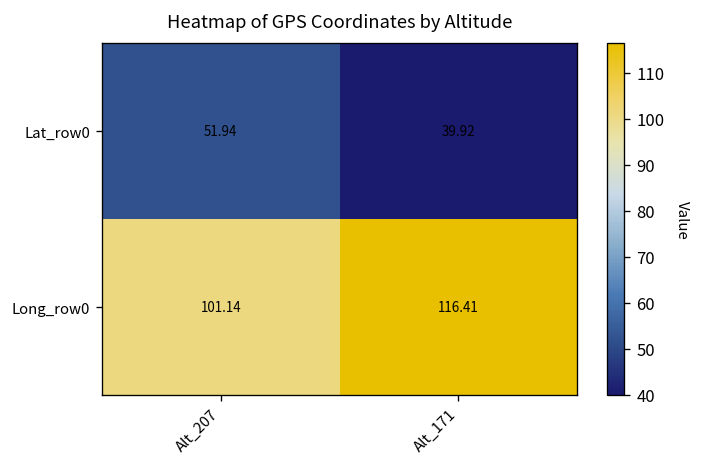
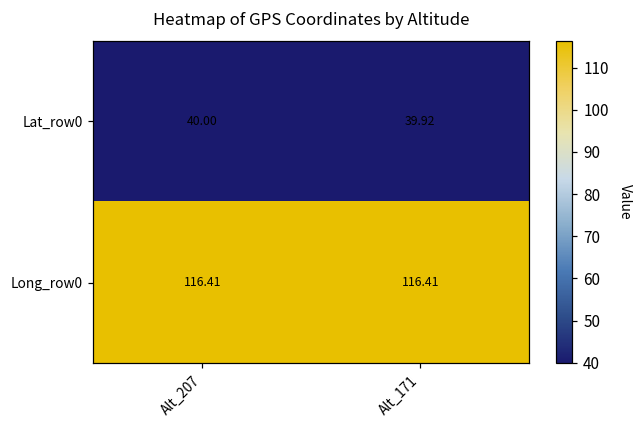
  {
    "Lat_row0": {
-     "Alt_207": 51.94,
+     "Alt_207": 40.00,
      "Alt_171": 39.92
    },
    "Long_row0": {
-     "Alt_207": 101.14,
+     "Alt_207": 116.41,
      "Alt_171": 116.41
    }
  }
